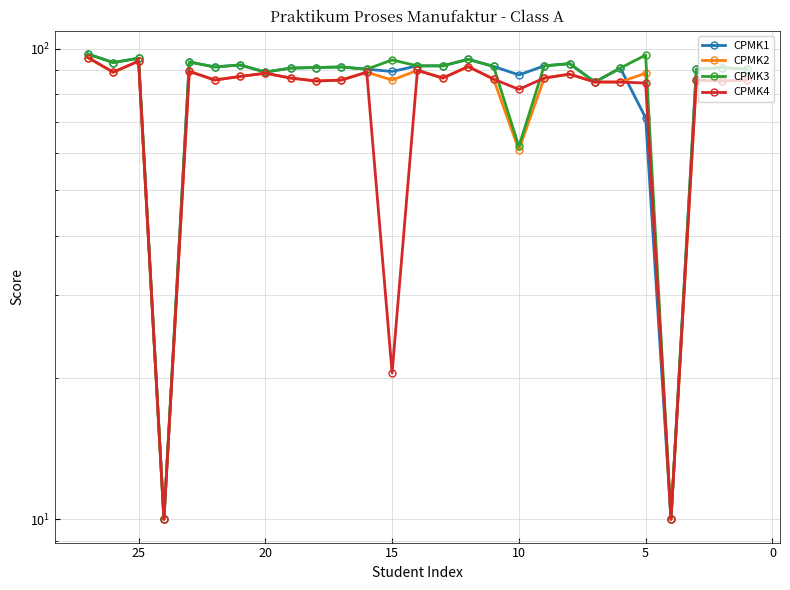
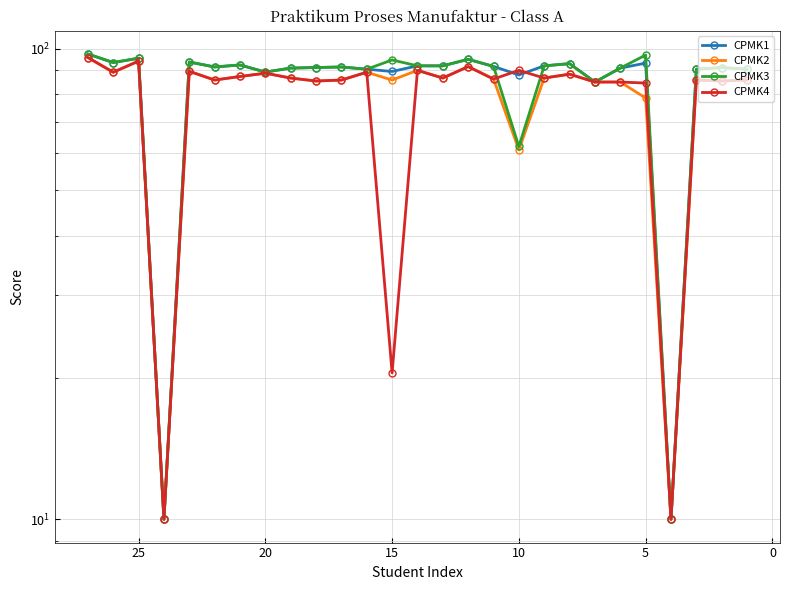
  {
    "CPMK1": {
      "15": 90,
      "10": 88,
-     "5": 71
+     "5": 93
    },
    "CPMK2": {
      "15": 86,
      "10": 61,
-     "5": 89
+     "5": 79
    },
    "CPMK3": {
      "15": 95,
      "10": 62,
      "5": 97
    },
    "CPMK4": {
      "15": 20,
-     "10": 82,
+     "10": 90,
      "5": 85
    }
  }
